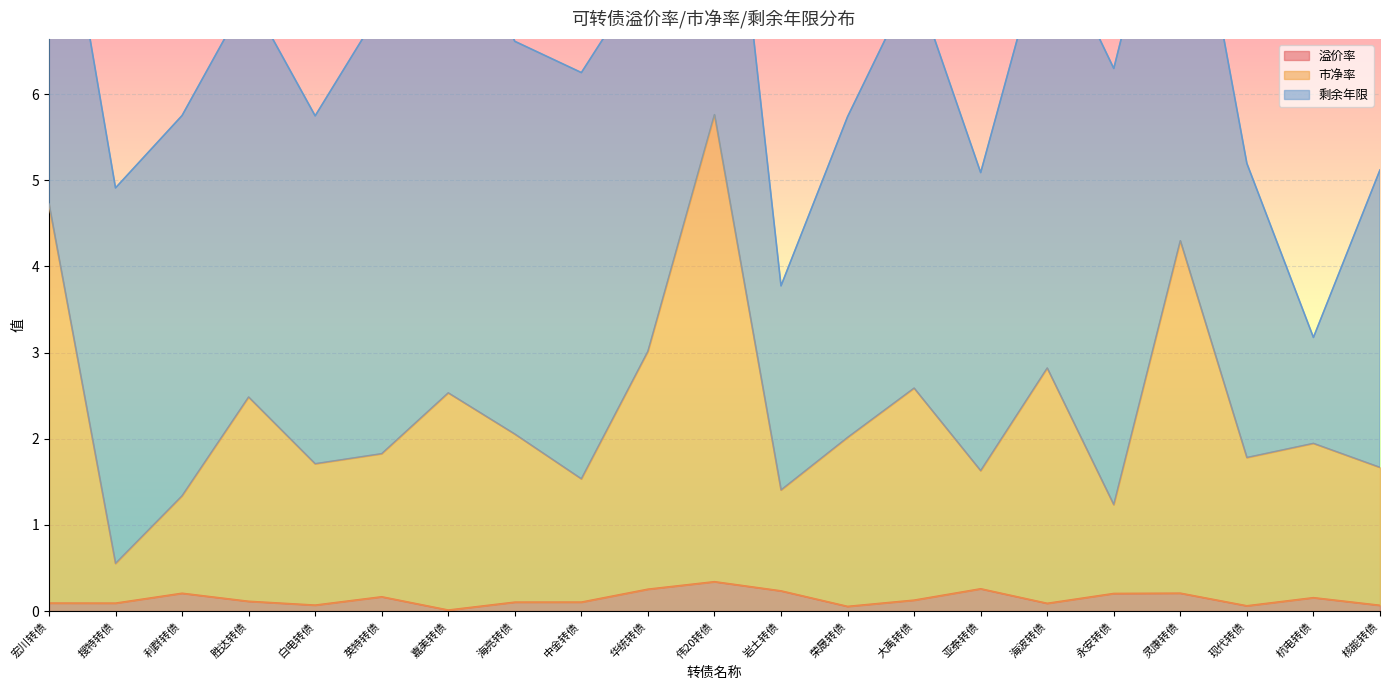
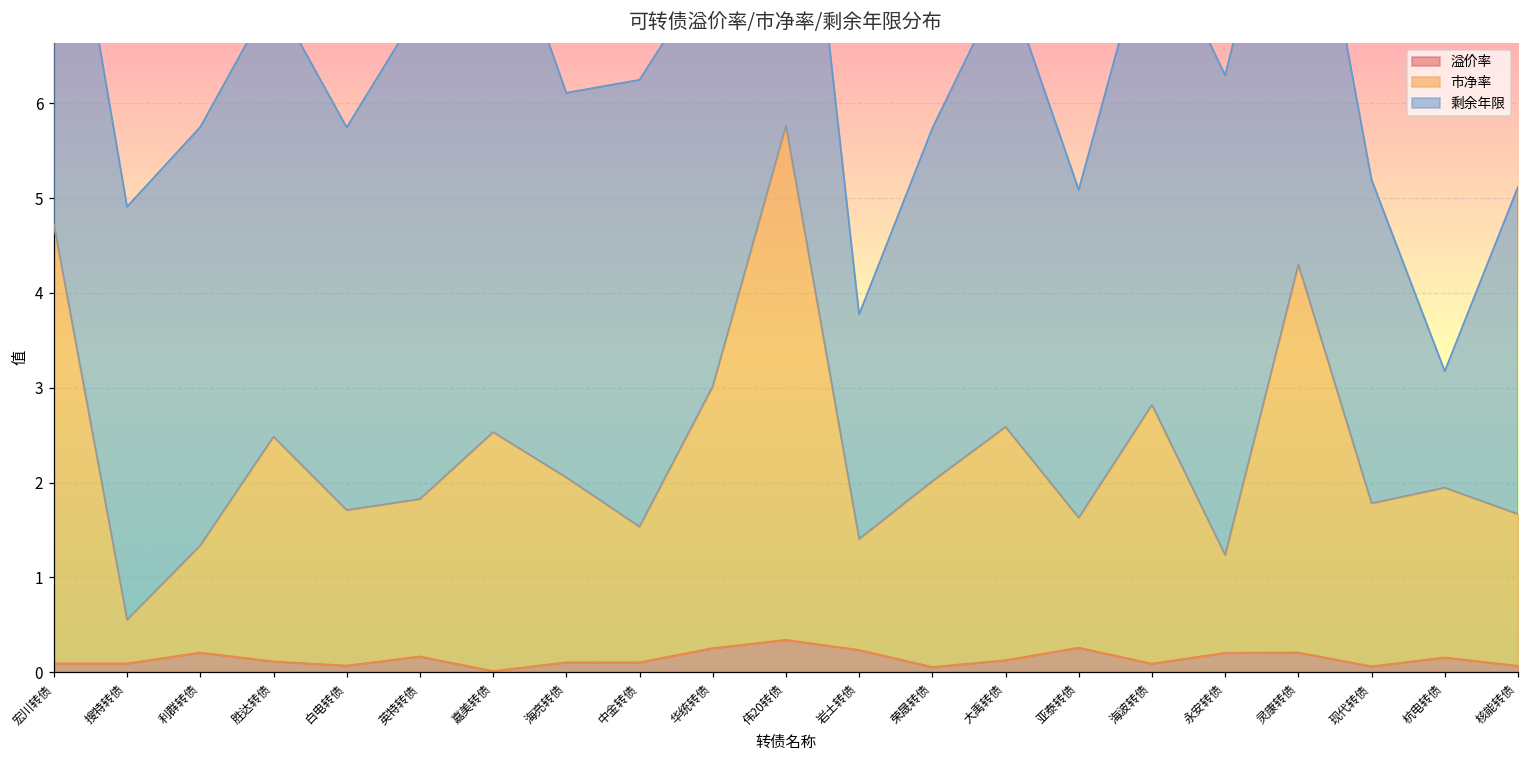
  {
    "溢价率": {
      "宏川转债": 0.1,
      "搜特转债": 0.1,
      "利群转债": 0.2,
      "胜达转债": 0.1,
      "白电转债": 0.1,
      "英特转债": 0.2,
      "嘉美转债": 0.0,
      "海亮转债": 0.1,
      "中金转债": 0.1,
      "华统转债": 0.3,
      "伟20转债": 0.3,
      "岩土转债": 0.2,
      "荣晟转债": 0.1,
      "大禹转债": 0.1,
      "亚泰转债": 0.3,
      "海波转债": 0.1,
      "永安转债": 0.2,
      "灵康转债": 0.2,
      "现代转债": 0.1,
      "杭电转债": 0.2,
      "核能转债": 0.1
    },
    "市净率": {
      "宏川转债": 4.6,
      "搜特转债": 0.5,
      "利群转债": 1.1,
      "胜达转债": 2.4,
      "白电转债": 1.6,
      "英特转债": 1.7,
      "嘉美转债": 2.5,
      "海亮转债": 2.0,
      "中金转债": 1.4,
      "华统转债": 2.8,
      "伟20转债": 5.4,
      "岩土转债": 1.2,
      "荣晟转债": 2.0,
      "大禹转债": 2.5,
      "亚泰转债": 1.4,
      "海波转债": 2.7,
      "永安转债": 1.0,
      "灵康转债": 4.1,
      "现代转债": 1.7,
      "杭电转债": 1.8,
      "核能转债": 1.6
    },
    "剩余年限": {
      "搜特转债": 4.4,
      "利群转债": 4.4,
      "白电转债": 4.0,
-     "海亮转债": 4.6,
+     "海亮转债": 4.1,
      "中金转债": 4.7,
      "岩土转债": 2.4,
      "荣晟转债": 3.7,
      "亚泰转债": 3.5,
      "永安转债": 5.1,
      "现代转债": 3.4,
      "杭电转债": 1.2,
      "核能转债": 3.5
    }
  }
